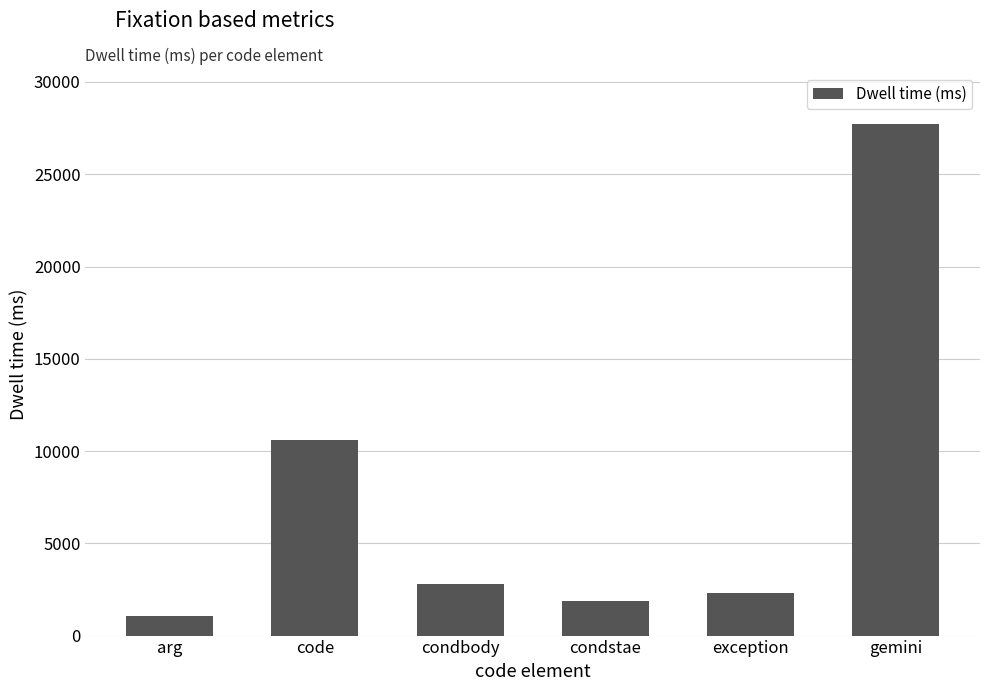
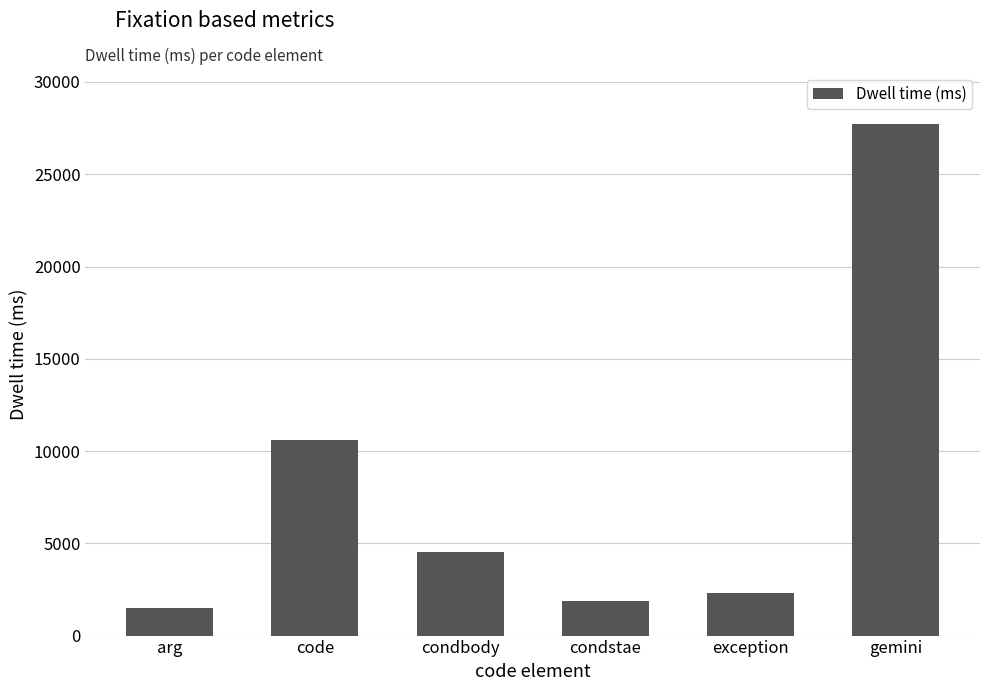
  {
-   "arg": 1100,
+   "arg": 1500,
    "code": 10600,
-   "condbody": 2800,
+   "condbody": 4500,
    "condstae": 1900,
    "exception": 2300,
    "gemini": 27700
  }
